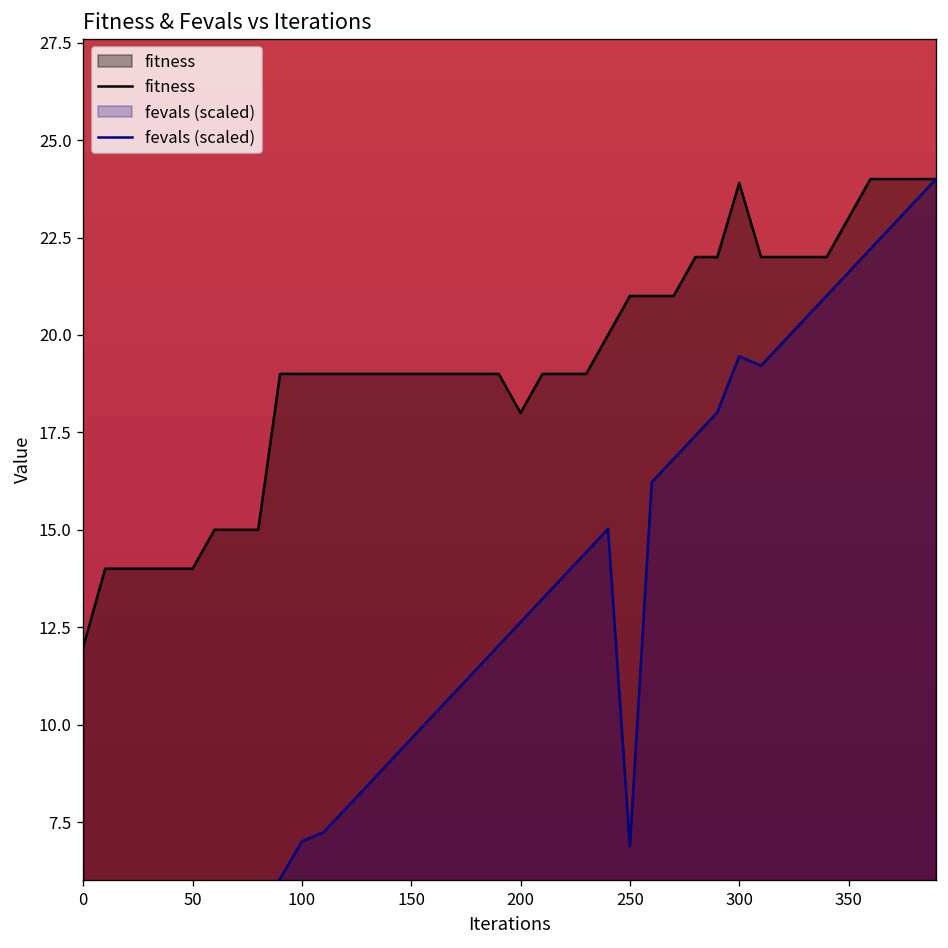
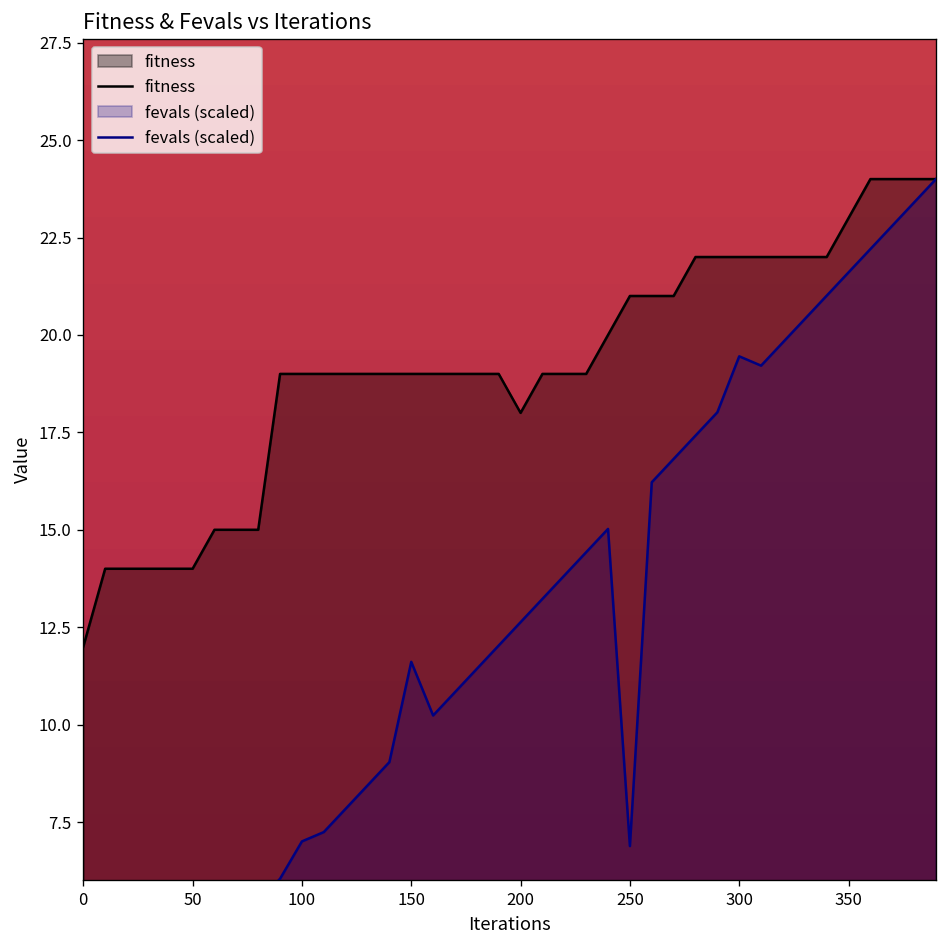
  {
    "fitness": {
      "0": 12.0,
      "50": 14.0,
      "100": 19.0,
      "150": 19.0,
      "200": 18.0,
      "250": 21.0,
-     "300": 23.9,
+     "300": 22.0,
      "350": 23.0
    },
    "fevals (scaled)": {
      "100": 7.0,
-     "150": 9.6,
+     "150": 11.6,
      "200": 12.6,
      "250": 6.9,
      "300": 19.5,
      "350": 21.6
    }
  }
